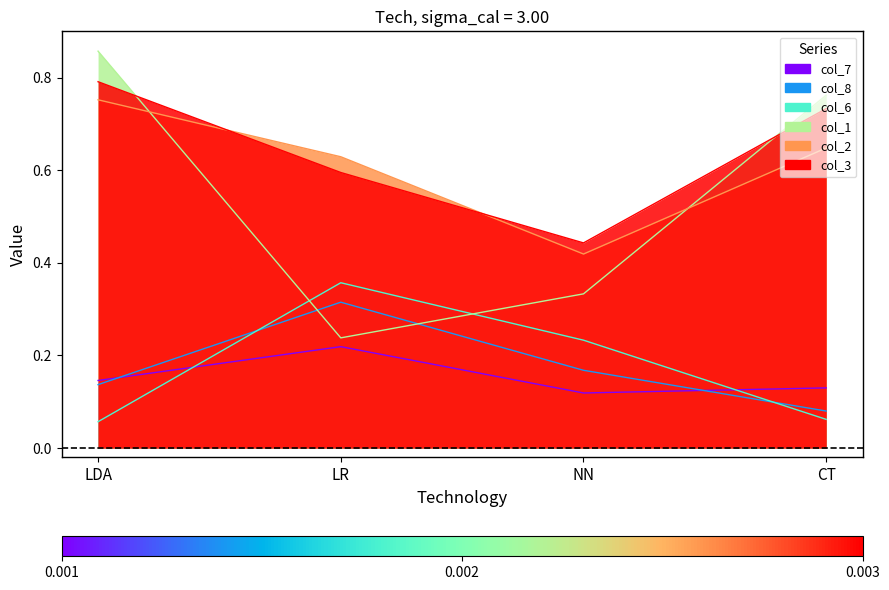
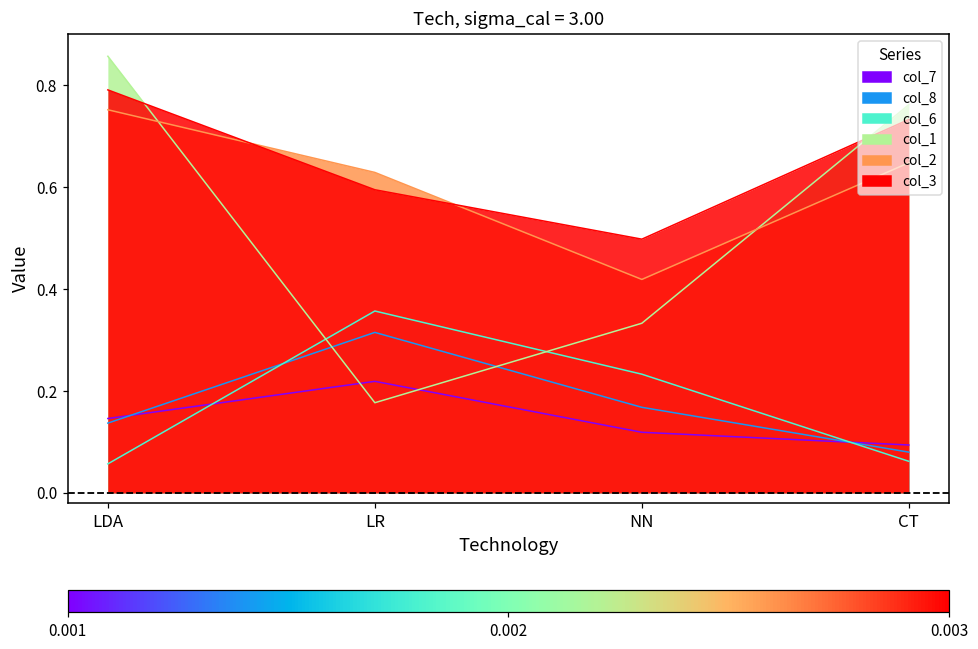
  {
    "col_7": {
      "LDA": 0.15,
      "LR": 0.22,
      "NN": 0.12,
-     "CT": 0.13
+     "CT": 0.09
    },
    "col_8": {
      "LDA": 0.14,
      "LR": 0.32,
      "NN": 0.17,
      "CT": 0.08
    },
    "col_6": {
      "LDA": 0.06,
      "LR": 0.36,
      "NN": 0.23,
      "CT": 0.06
    },
    "col_1": {
      "LDA": 0.86,
-     "LR": 0.24,
+     "LR": 0.18,
      "NN": 0.33
    },
    "col_2": {
      "LDA": 0.75,
      "LR": 0.63,
      "NN": 0.42
    },
    "col_3": {
      "LDA": 0.79,
      "LR": 0.60,
-     "NN": 0.44
+     "NN": 0.50
    }
  }
